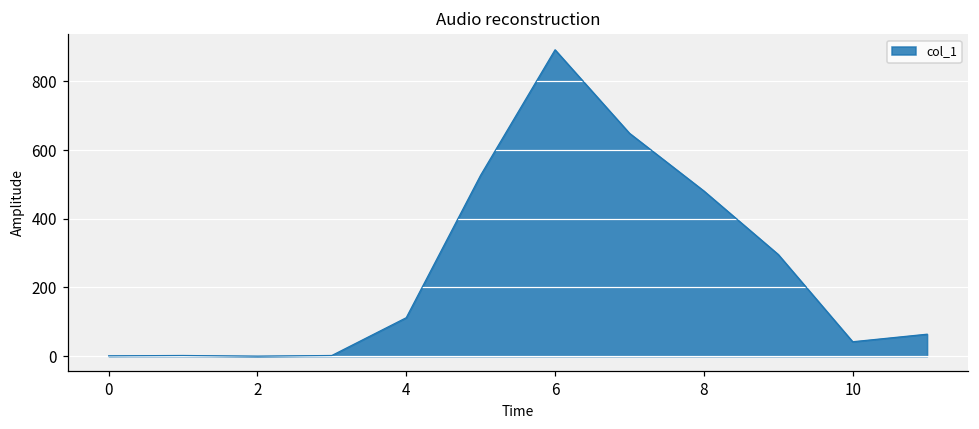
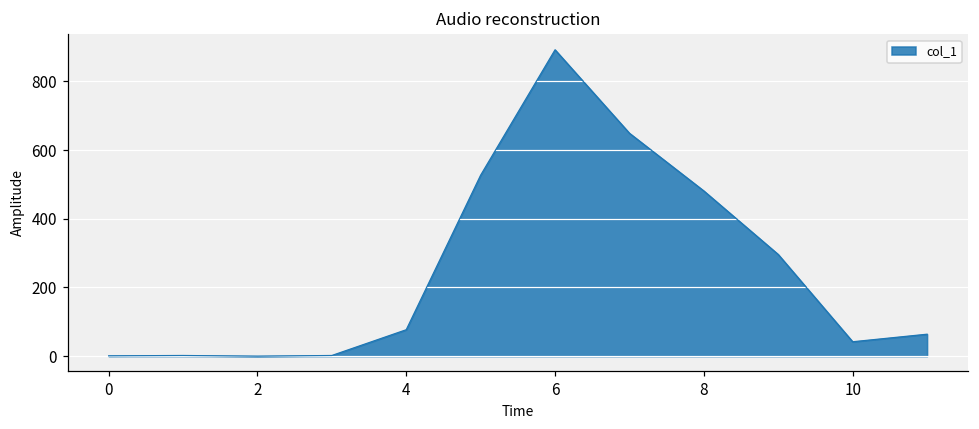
  {
    "0": 0,
    "2": 0,
-   "4": 110,
+   "4": 80,
    "6": 890,
    "8": 480,
    "10": 40
  }
